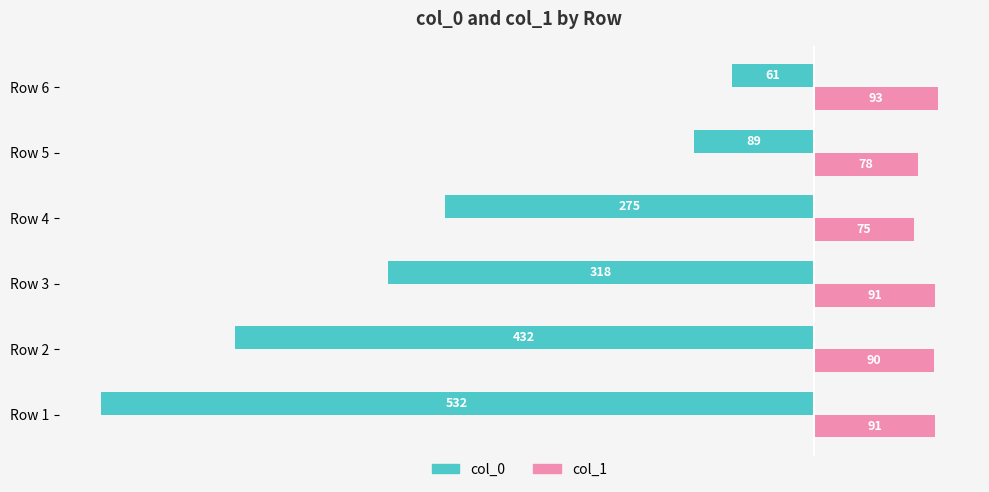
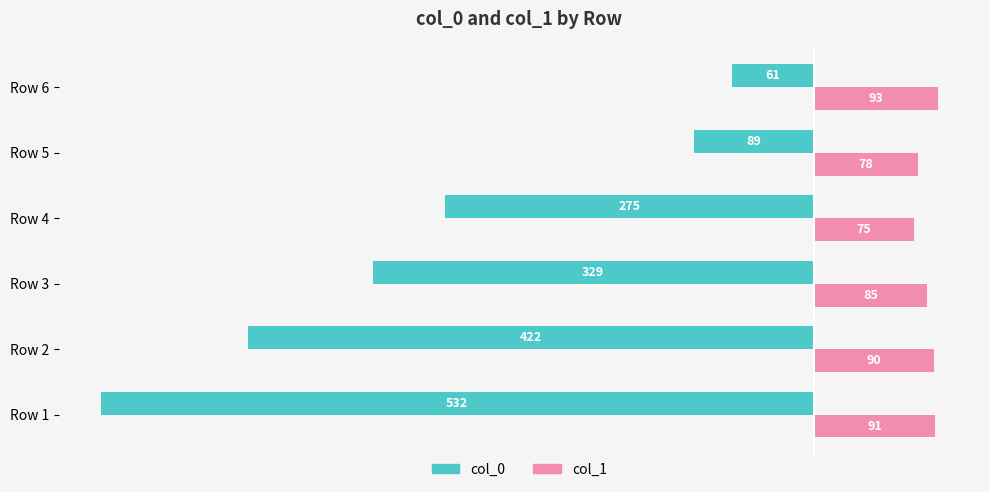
  {
    "col_0": {
-     "Row 3": 318,
-     "Row 2": 432
+     "Row 3": 329,
+     "Row 2": 422
    },
    "col_1": {
      "Row 6": 93,
      "Row 5": 78,
      "Row 4": 75,
-     "Row 3": 91,
+     "Row 3": 85,
      "Row 2": 90,
      "Row 1": 91
    }
  }
